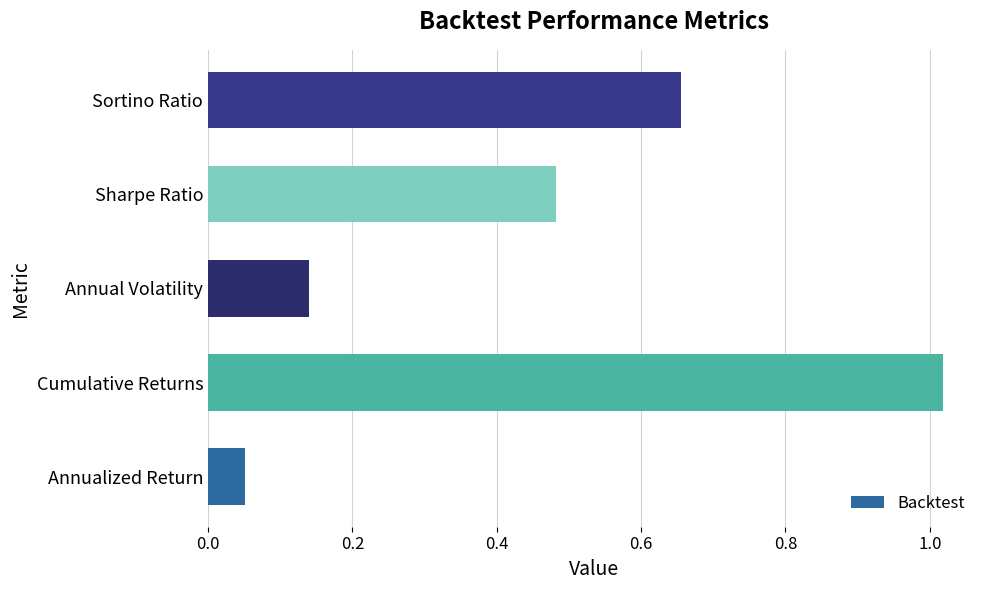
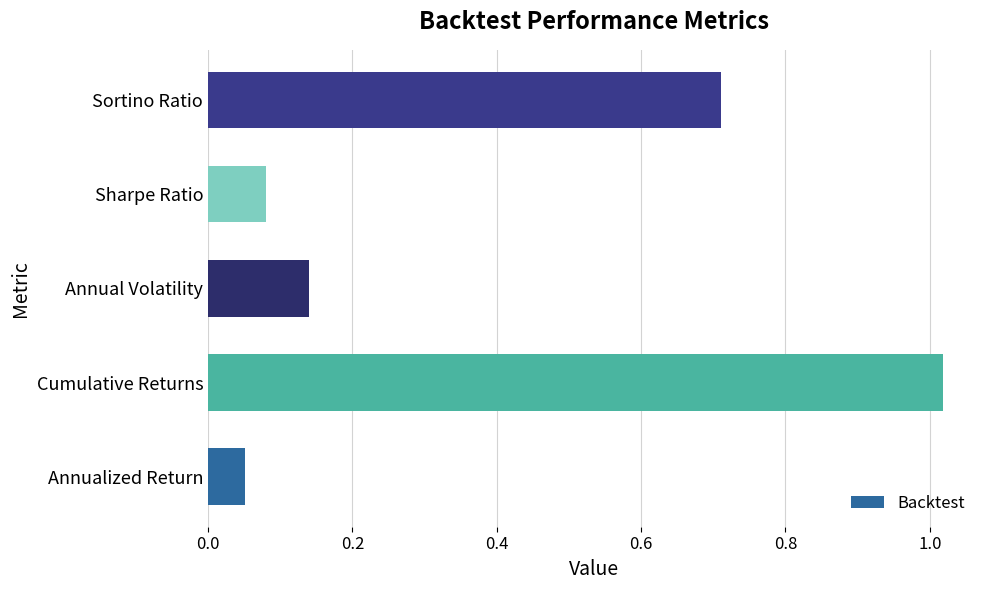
  {
-   "Sortino Ratio": 0.66,
-   "Sharpe Ratio": 0.48,
+   "Sortino Ratio": 0.71,
+   "Sharpe Ratio": 0.08,
    "Annual Volatility": 0.14,
    "Cumulative Returns": 1.02,
    "Annualized Return": 0.05
  }
